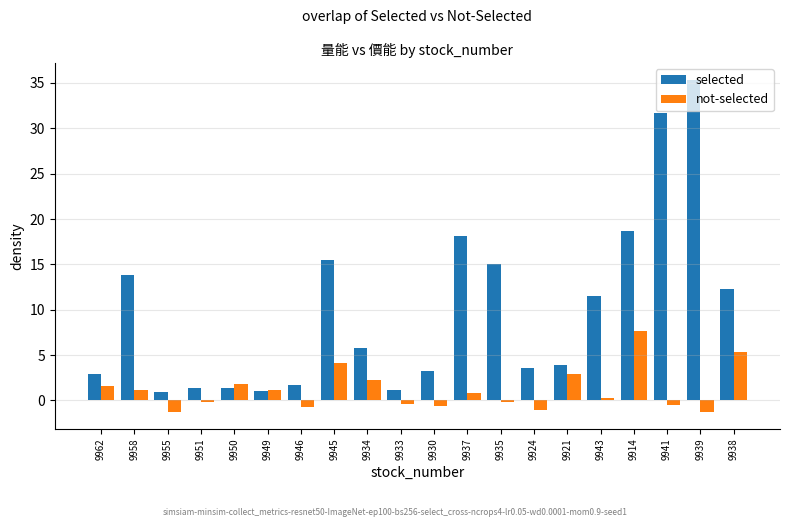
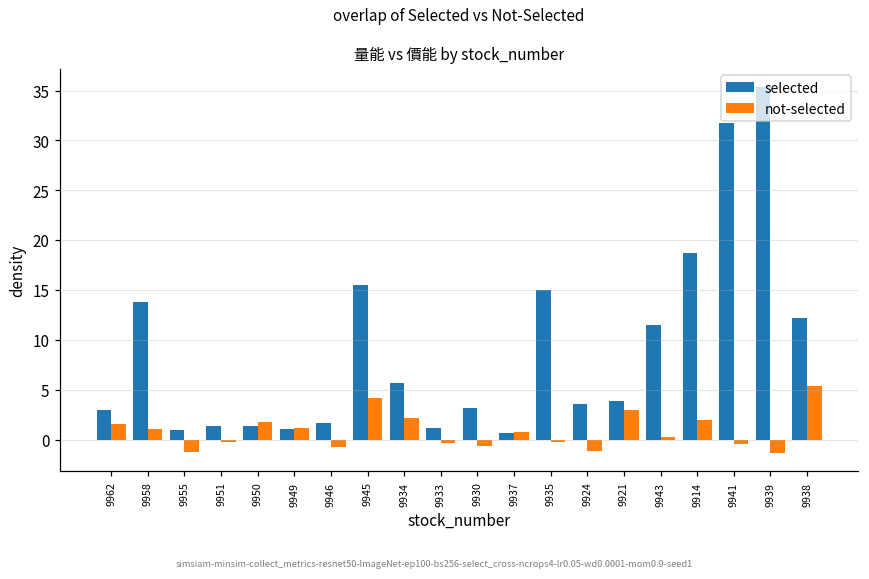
  {
    "selected": {
      "9962": 3,
      "9958": 14,
      "9955": 1,
      "9951": 1,
      "9950": 1,
      "9949": 1,
      "9946": 2,
      "9945": 16,
      "9934": 6,
      "9933": 1,
      "9930": 3,
-     "9937": 18,
+     "9937": 1,
      "9935": 15,
      "9924": 4,
      "9921": 4,
      "9943": 12,
      "9914": 19,
      "9941": 32,
      "9938": 12
    },
    "not-selected": {
      "9962": 2,
      "9958": 1,
      "9955": -1,
      "9950": 2,
      "9949": 1,
      "9946": -1,
      "9945": 4,
      "9934": 2,
      "9933": 0,
      "9930": -1,
      "9937": 1,
      "9924": -1,
      "9921": 3,
-     "9914": 8,
+     "9914": 2,
      "9941": 0,
      "9939": -1,
      "9938": 5
    }
  }
